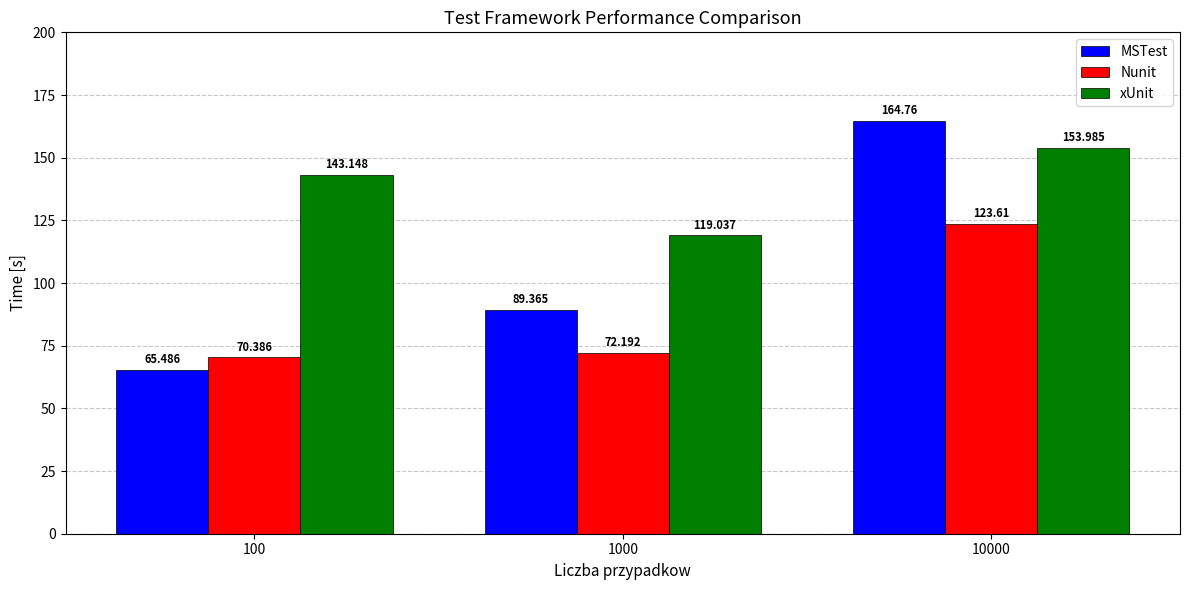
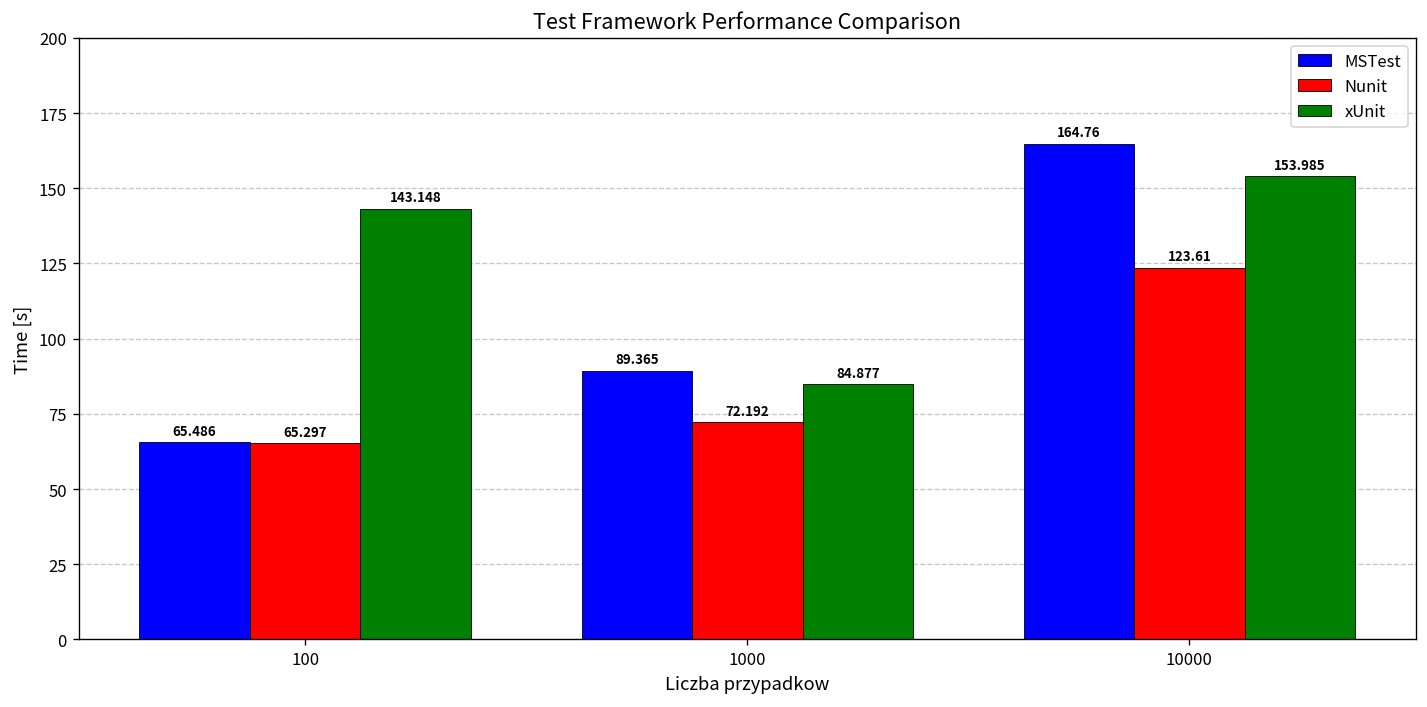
  {
    "MSTest": {
      "100": 65.486,
      "1000": 89.365,
      "10000": 164.76
    },
    "Nunit": {
-     "100": 70.386,
+     "100": 65.297,
      "1000": 72.192,
      "10000": 123.61
    },
    "xUnit": {
      "100": 143.148,
-     "1000": 119.037,
+     "1000": 84.877,
      "10000": 153.985
    }
  }
